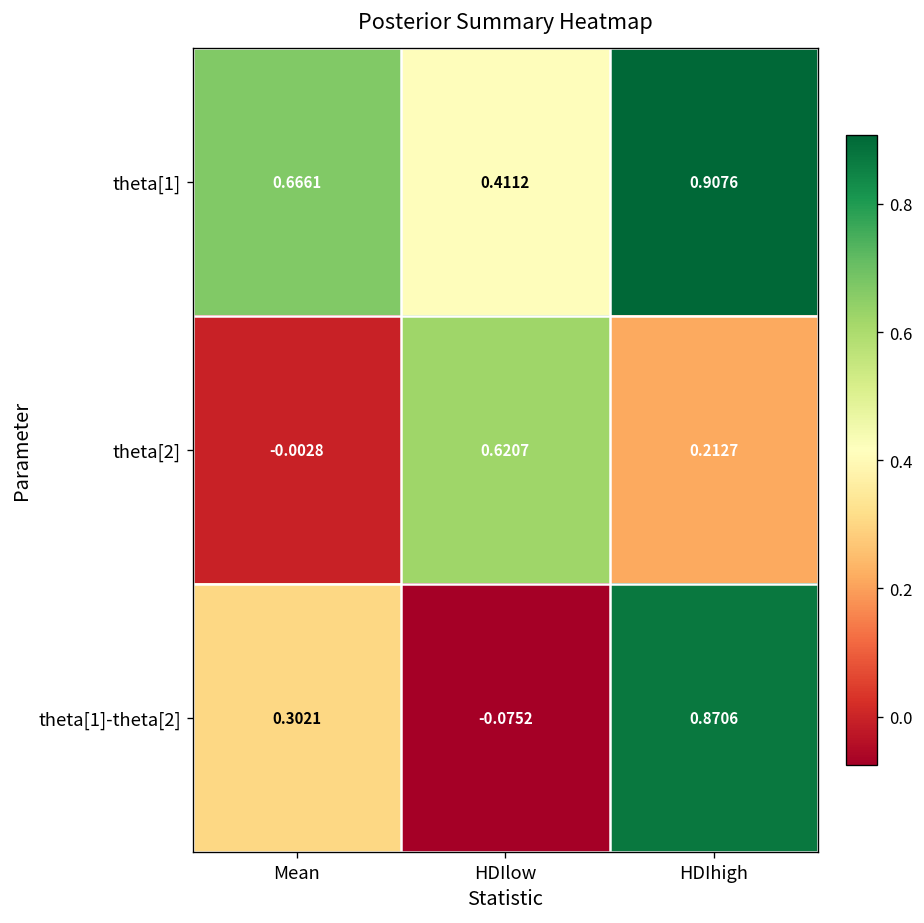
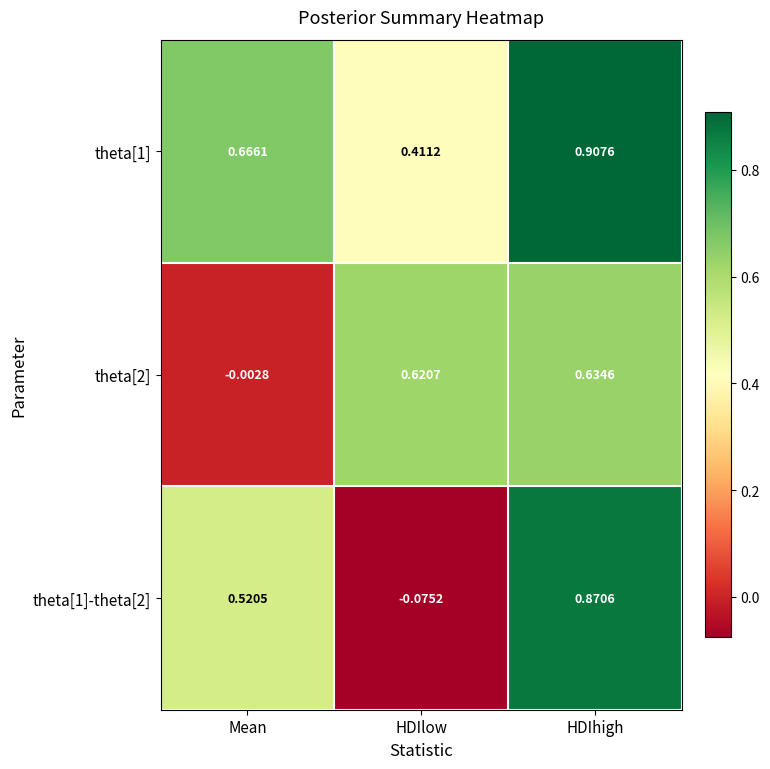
  {
    "theta[1]": {
      "Mean": 0.6661,
      "HDIlow": 0.4112,
      "HDIhigh": 0.9076
    },
    "theta[2]": {
      "Mean": -0.0028,
      "HDIlow": 0.6207,
-     "HDIhigh": 0.2127
+     "HDIhigh": 0.6346
    },
    "theta[1]-theta[2]": {
-     "Mean": 0.3021,
+     "Mean": 0.5205,
      "HDIlow": -0.0752,
      "HDIhigh": 0.8706
    }
  }
